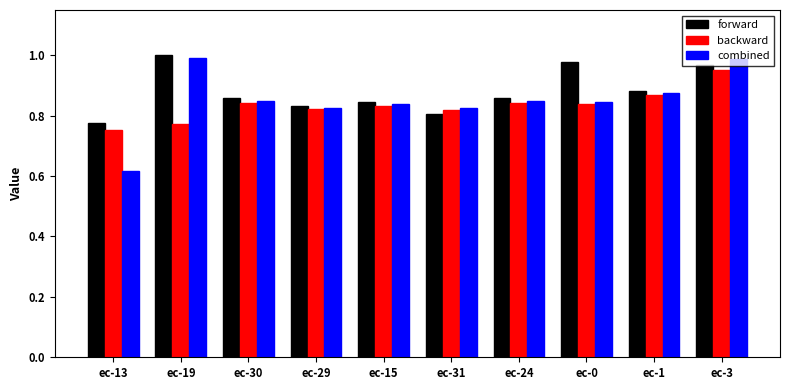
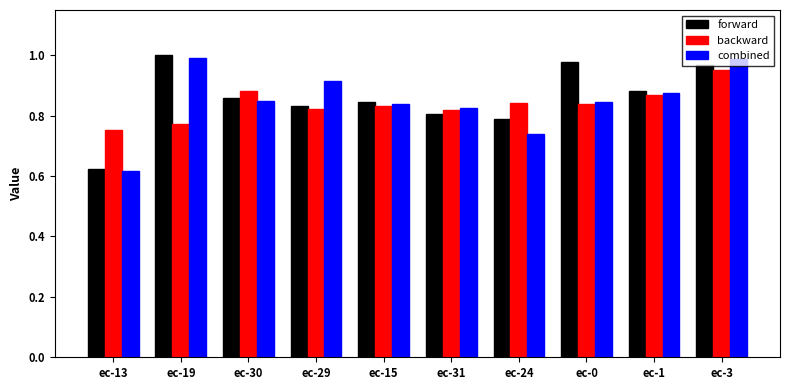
  {
    "forward": {
-     "ec-13": 0.78,
+     "ec-13": 0.63,
      "ec-19": 1.00,
      "ec-30": 0.86,
      "ec-29": 0.83,
      "ec-15": 0.85,
      "ec-31": 0.80,
-     "ec-24": 0.86,
+     "ec-24": 0.79,
      "ec-0": 0.98,
      "ec-1": 0.88
    },
    "backward": {
      "ec-13": 0.75,
      "ec-19": 0.77,
-     "ec-30": 0.84,
+     "ec-30": 0.88,
      "ec-29": 0.82,
      "ec-15": 0.83,
      "ec-31": 0.82,
      "ec-24": 0.84,
      "ec-0": 0.84,
      "ec-1": 0.87,
      "ec-3": 0.95
    },
    "combined": {
      "ec-13": 0.62,
      "ec-19": 0.99,
      "ec-30": 0.85,
-     "ec-29": 0.83,
+     "ec-29": 0.91,
      "ec-15": 0.84,
      "ec-31": 0.83,
-     "ec-24": 0.85,
+     "ec-24": 0.74,
      "ec-0": 0.84,
      "ec-1": 0.87
    }
  }
